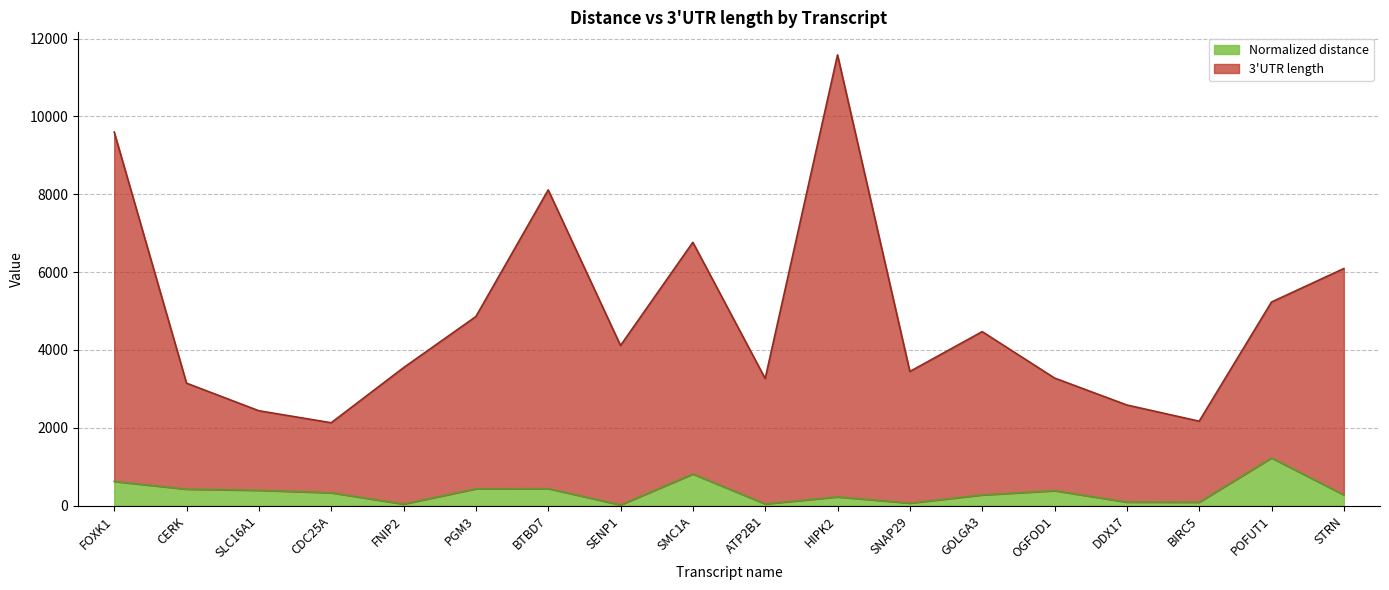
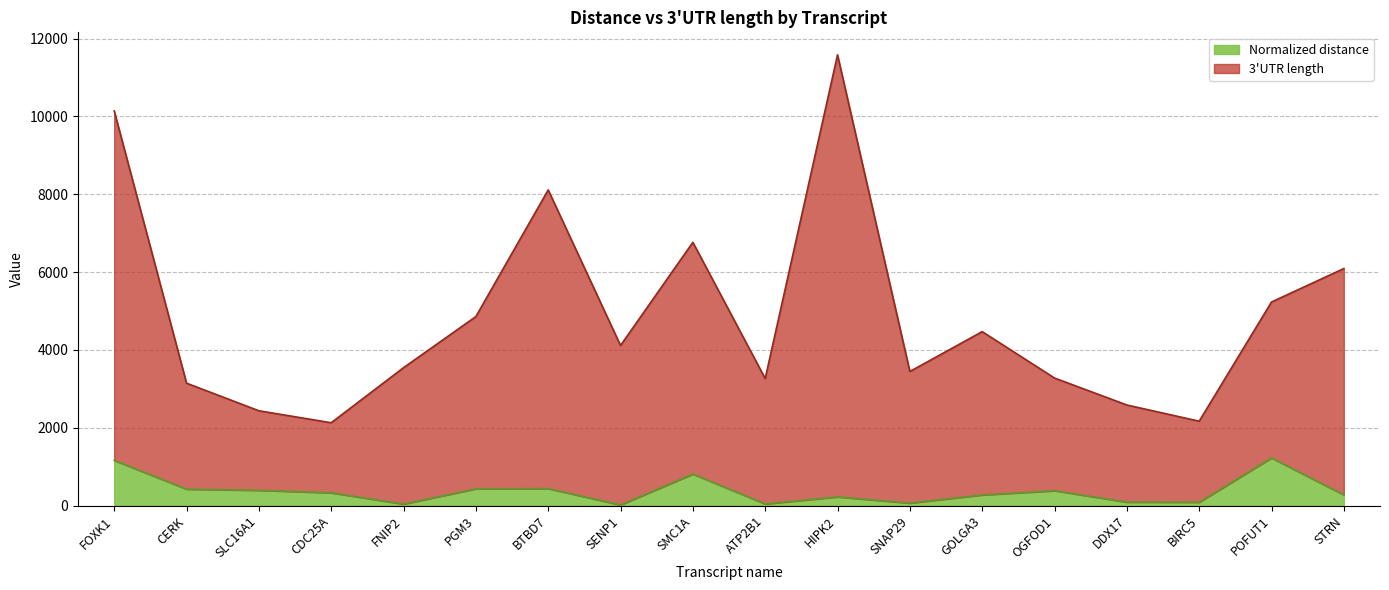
  {
    "Normalized distance": {
-     "FOXK1": 600,
+     "FOXK1": 1200,
      "CERK": 400,
      "SLC16A1": 400,
      "CDC25A": 300,
      "FNIP2": 0,
      "PGM3": 400,
      "BTBD7": 400,
      "SENP1": 0,
      "SMC1A": 800,
      "ATP2B1": 0,
      "HIPK2": 200,
      "SNAP29": 100,
      "GOLGA3": 300,
      "OGFOD1": 400,
      "DDX17": 100,
      "BIRC5": 100,
      "POFUT1": 1200,
      "STRN": 300
    },
    "3'UTR length": {
      "FOXK1": 9000,
      "CERK": 2700,
      "SLC16A1": 2000,
      "CDC25A": 1800,
      "FNIP2": 3500,
      "PGM3": 4400,
      "BTBD7": 7700,
      "SENP1": 4100,
      "SMC1A": 6000,
      "ATP2B1": 3200,
      "HIPK2": 11400,
      "SNAP29": 3400,
      "GOLGA3": 4200,
      "OGFOD1": 2900,
      "DDX17": 2500,
      "BIRC5": 2100,
      "POFUT1": 4000,
      "STRN": 5800
    }
  }
